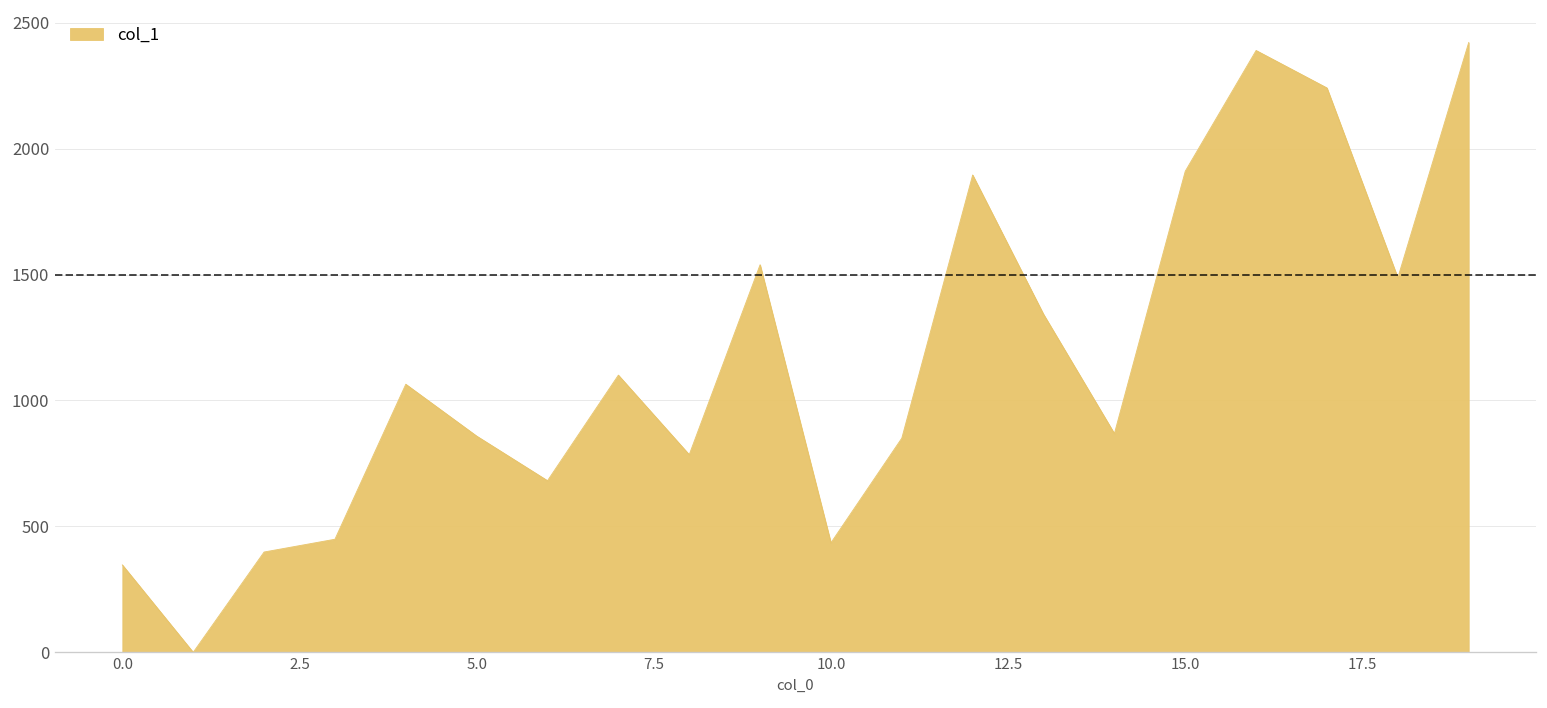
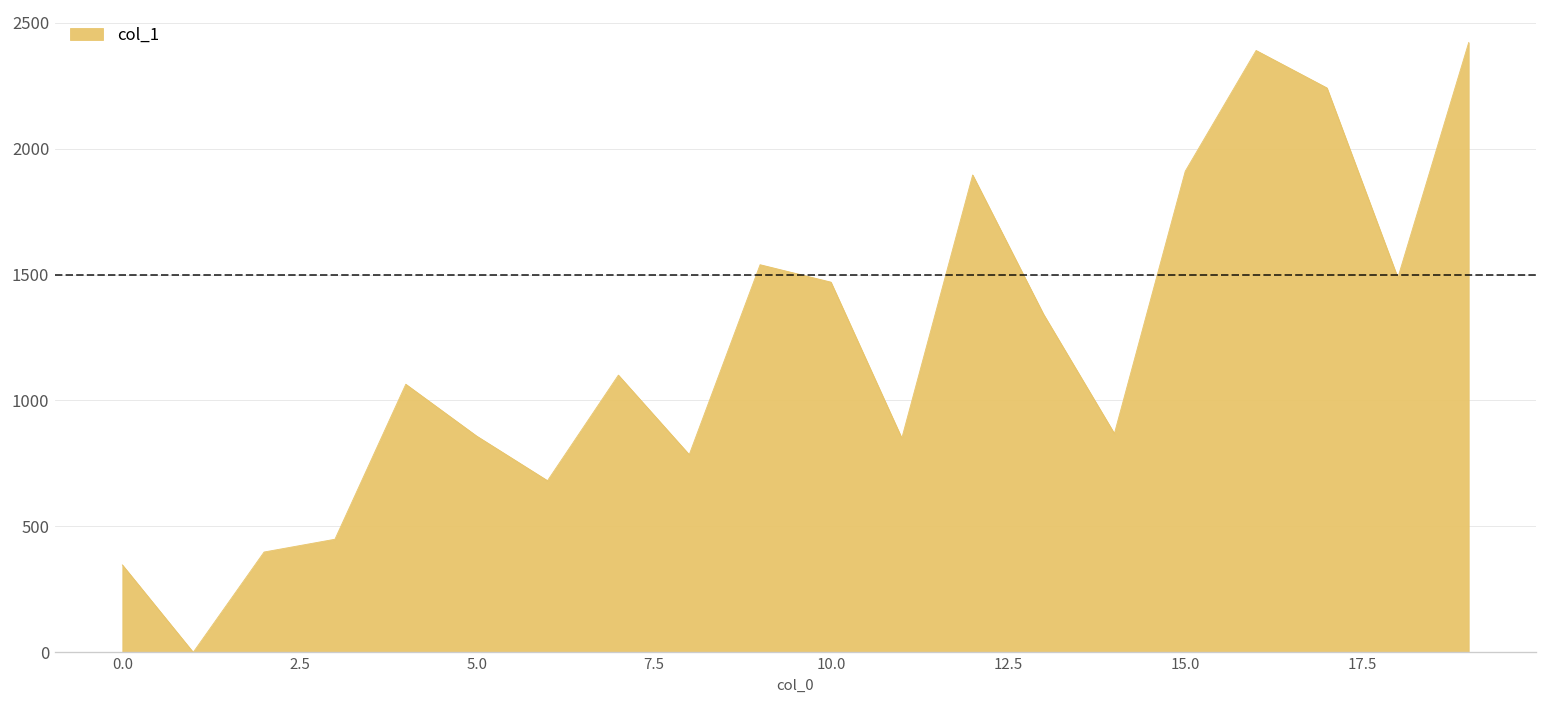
  {
    "0.0": 350,
    "5.0": 860,
-   "10.0": 430,
+   "10.0": 1470,
    "15.0": 1910
  }
